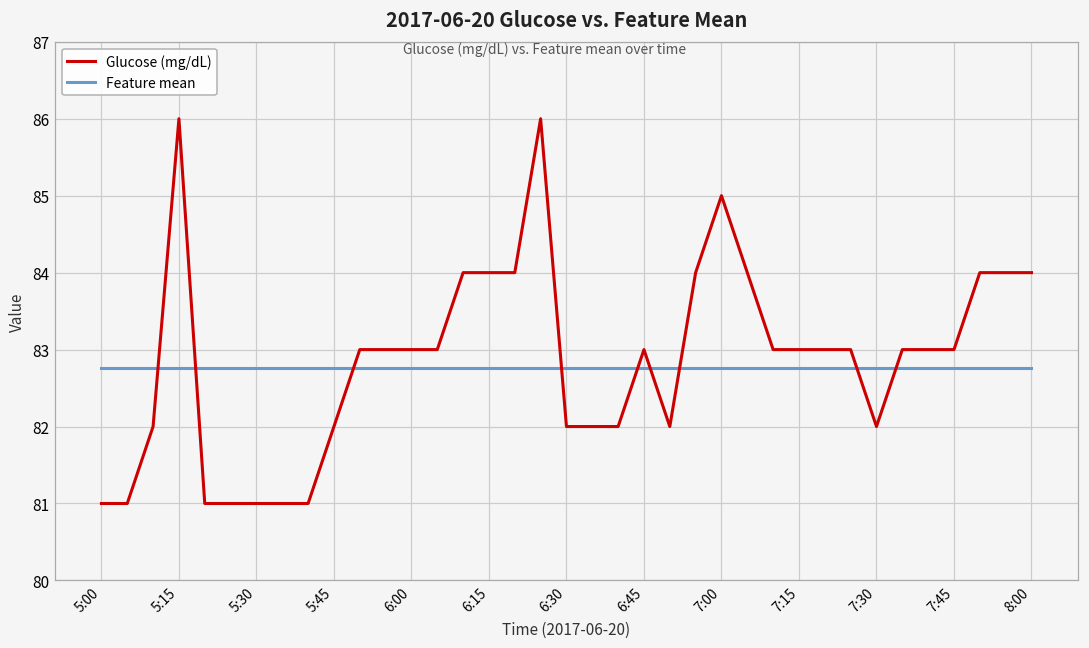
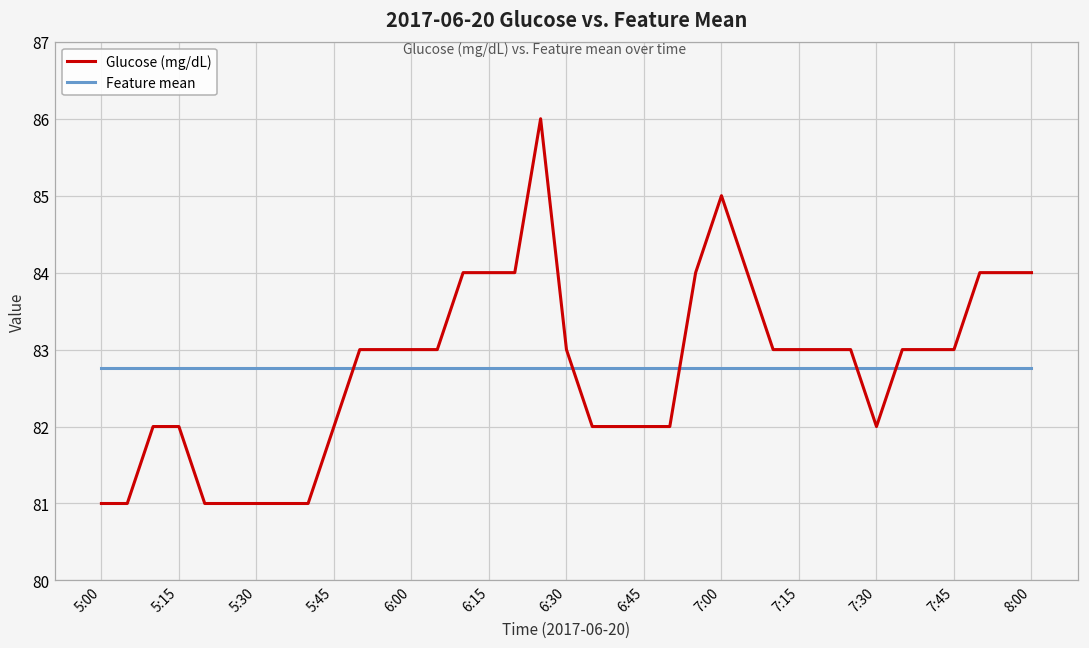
  {
    "Glucose (mg/dL)": {
      "5:00": 81,
-     "5:15": 86,
+     "5:15": 82,
      "5:30": 81,
      "5:45": 82,
      "6:00": 83,
      "6:15": 84,
-     "6:30": 82,
-     "6:45": 83,
+     "6:30": 83,
+     "6:45": 82,
      "7:00": 85,
      "7:15": 83,
      "7:30": 82,
      "7:45": 83,
      "8:00": 84
    },
    "Feature mean": {
      "5:00": 82.8,
      "5:15": 82.8,
      "5:30": 82.8,
      "5:45": 82.8,
      "6:00": 82.8,
      "6:15": 82.8,
      "6:30": 82.8,
      "6:45": 82.8,
      "7:00": 82.8,
      "7:15": 82.8,
      "7:30": 82.8,
      "7:45": 82.8,
      "8:00": 82.8
    }
  }
